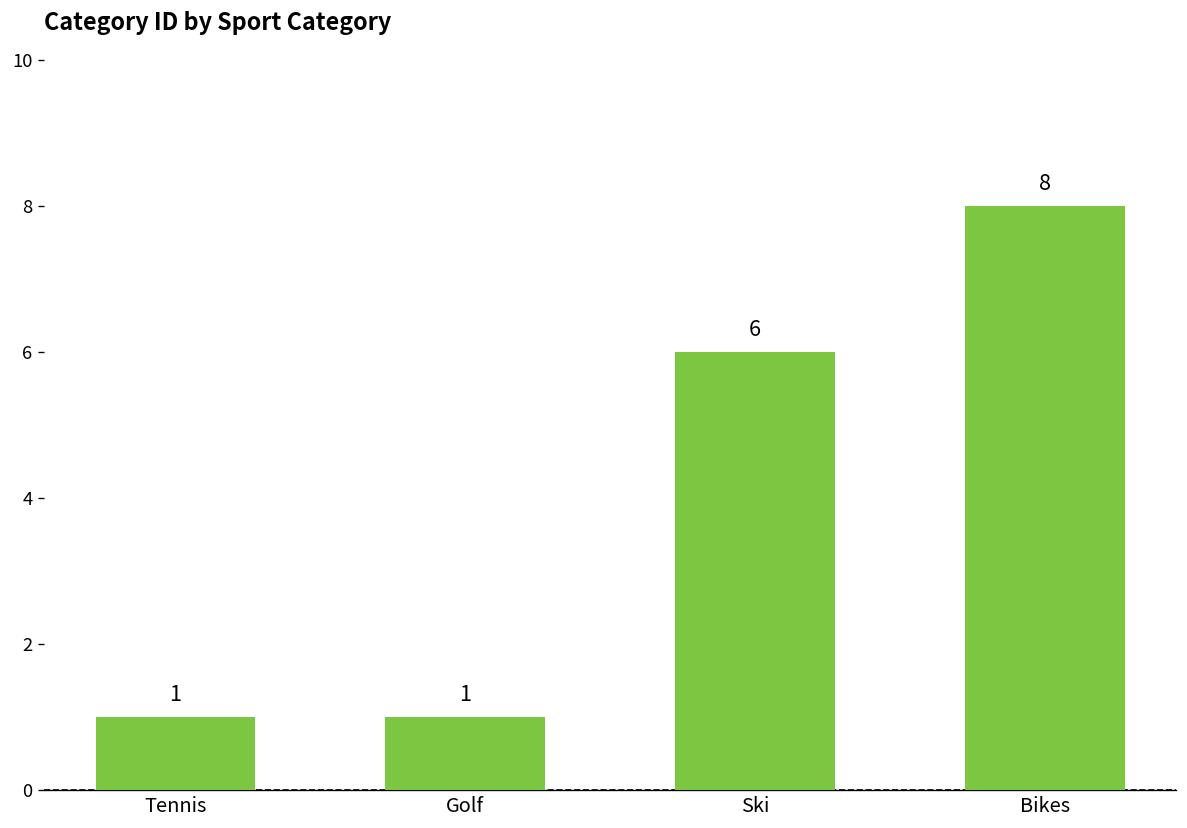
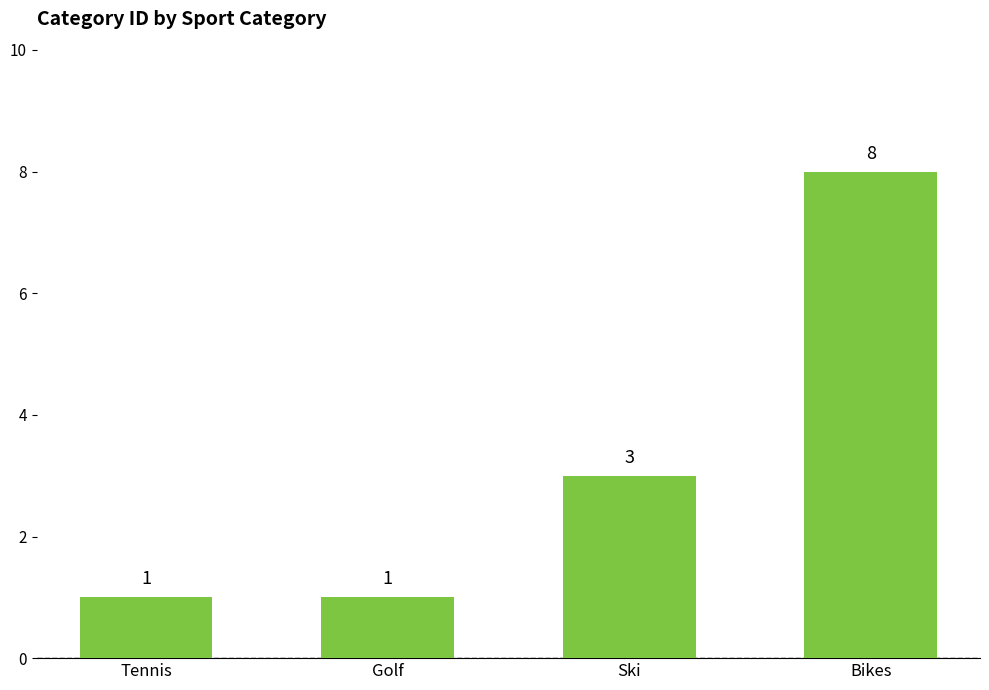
  {
    "Tennis": 1,
    "Golf": 1,
-   "Ski": 6,
+   "Ski": 3,
    "Bikes": 8
  }
